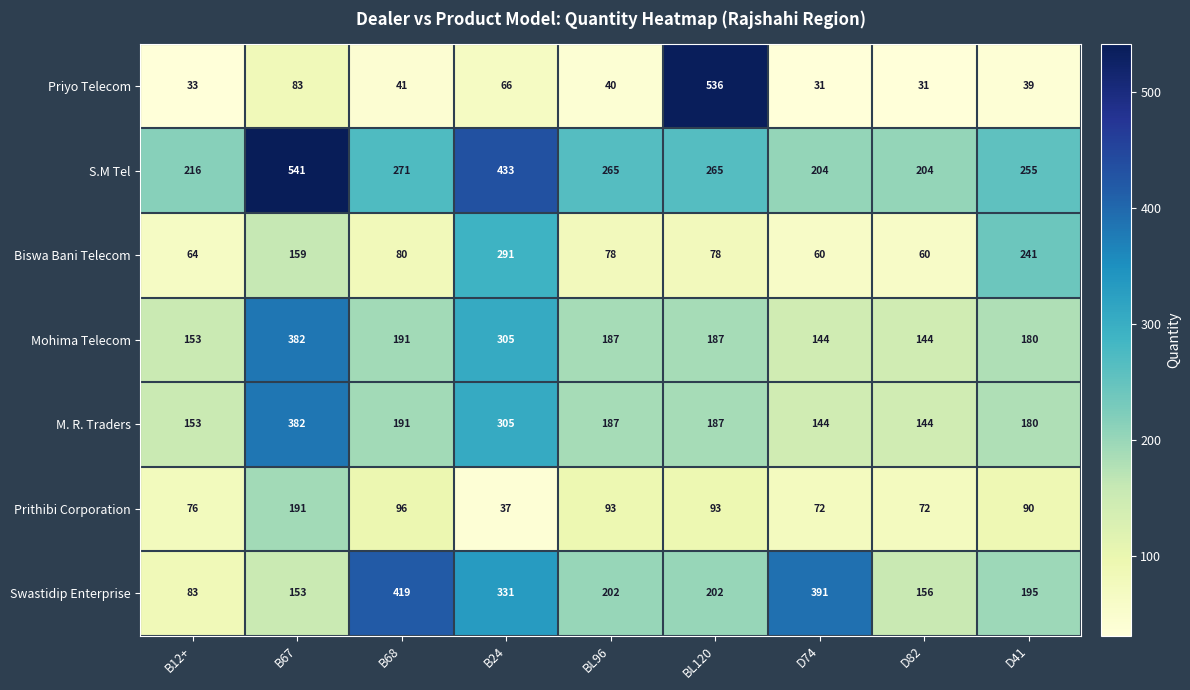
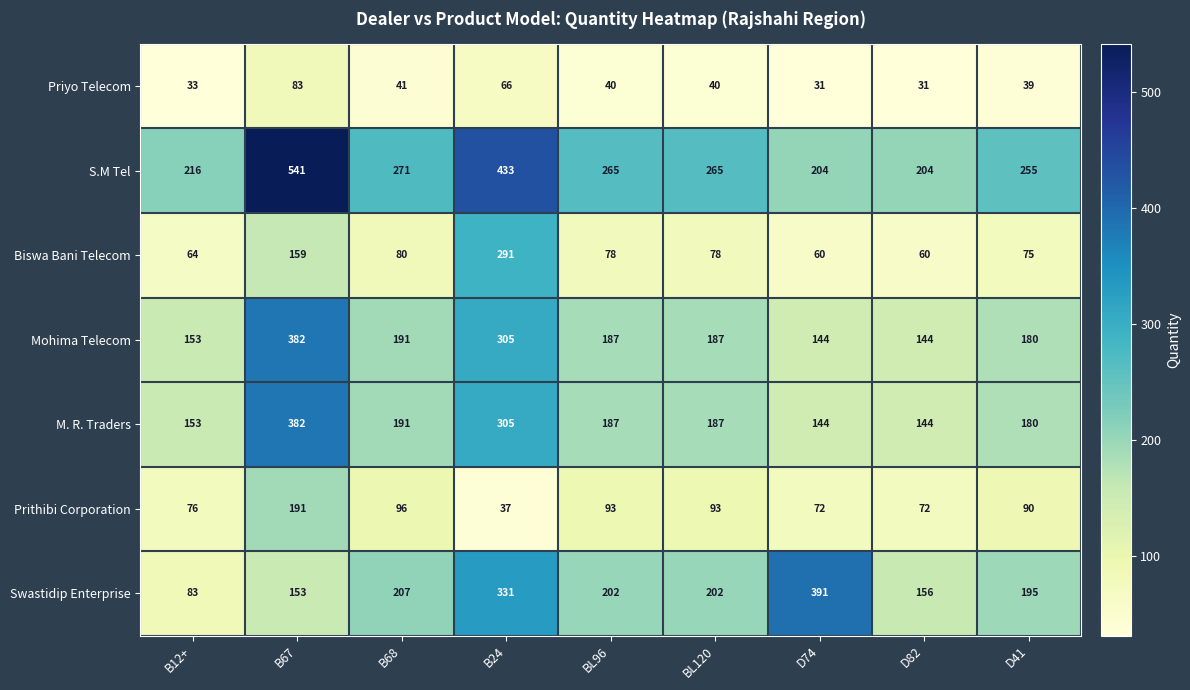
  {
    "Priyo Telecom": {
      "B12+": 33,
      "B67": 83,
      "B68": 41,
      "B24": 66,
      "BL96": 40,
-     "BL120": 536,
+     "BL120": 40,
      "D74": 31,
      "D82": 31,
      "D41": 39
    },
    "S.M Tel": {
      "B12+": 216,
      "B67": 541,
      "B68": 271,
      "B24": 433,
      "BL96": 265,
      "BL120": 265,
      "D74": 204,
      "D82": 204,
      "D41": 255
    },
    "Biswa Bani Telecom": {
      "B12+": 64,
      "B67": 159,
      "B68": 80,
      "B24": 291,
      "BL96": 78,
      "BL120": 78,
      "D74": 60,
      "D82": 60,
-     "D41": 241
+     "D41": 75
    },
    "Mohima Telecom": {
      "B12+": 153,
      "B67": 382,
      "B68": 191,
      "B24": 305,
      "BL96": 187,
      "BL120": 187,
      "D74": 144,
      "D82": 144,
      "D41": 180
    },
    "M. R. Traders": {
      "B12+": 153,
      "B67": 382,
      "B68": 191,
      "B24": 305,
      "BL96": 187,
      "BL120": 187,
      "D74": 144,
      "D82": 144,
      "D41": 180
    },
    "Prithibi Corporation": {
      "B12+": 76,
      "B67": 191,
      "B68": 96,
      "B24": 37,
      "BL96": 93,
      "BL120": 93,
      "D74": 72,
      "D82": 72,
      "D41": 90
    },
    "Swastidip Enterprise": {
      "B12+": 83,
      "B67": 153,
-     "B68": 419,
+     "B68": 207,
      "B24": 331,
      "BL96": 202,
      "BL120": 202,
      "D74": 391,
      "D82": 156,
      "D41": 195
    }
  }
